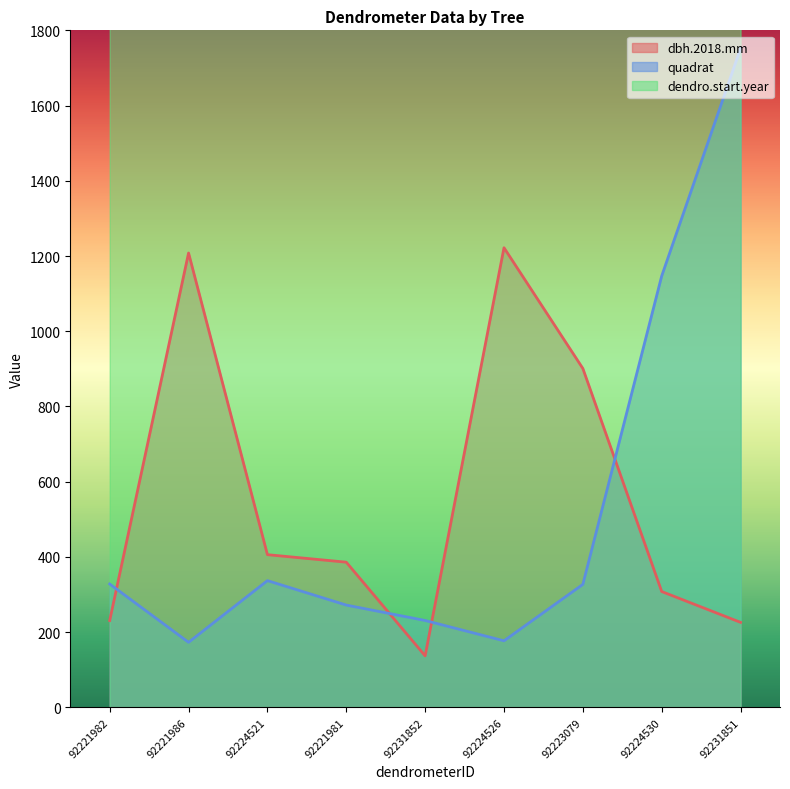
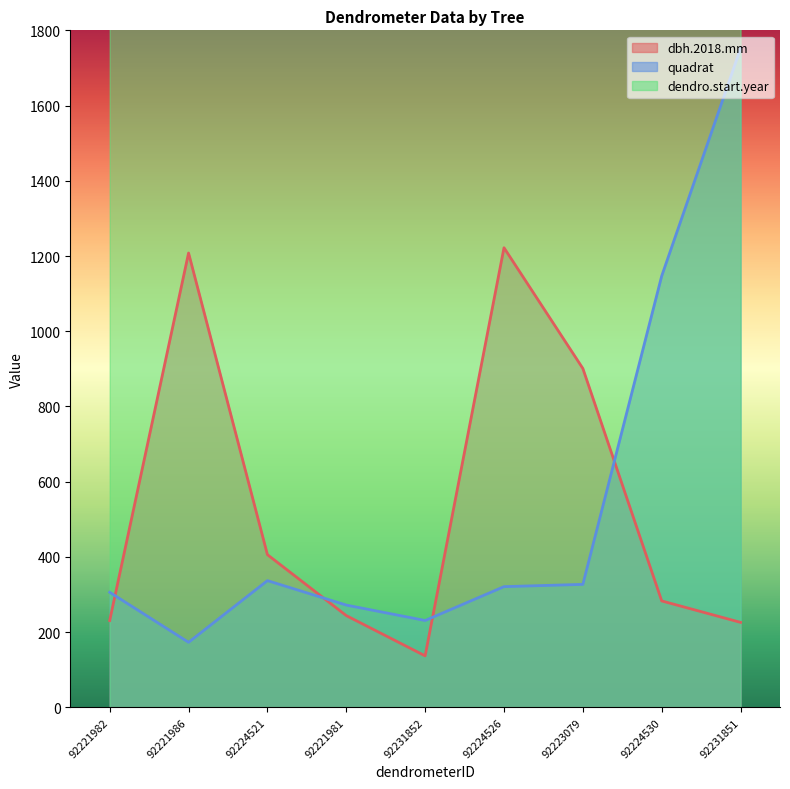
  {
    "dbh.2018.mm": {
      "92221982": 230,
      "92221986": 1210,
      "92224521": 410,
-     "92221981": 390,
+     "92221981": 240,
      "92231852": 140,
      "92224526": 1220,
      "92223079": 900,
-     "92224530": 310,
+     "92224530": 280,
      "92231851": 230
    },
    "quadrat": {
-     "92221982": 330,
+     "92221982": 310,
      "92221986": 170,
      "92224521": 340,
      "92221981": 270,
      "92231852": 230,
-     "92224526": 180,
+     "92224526": 320,
      "92223079": 330,
      "92224530": 1150
    }
  }
